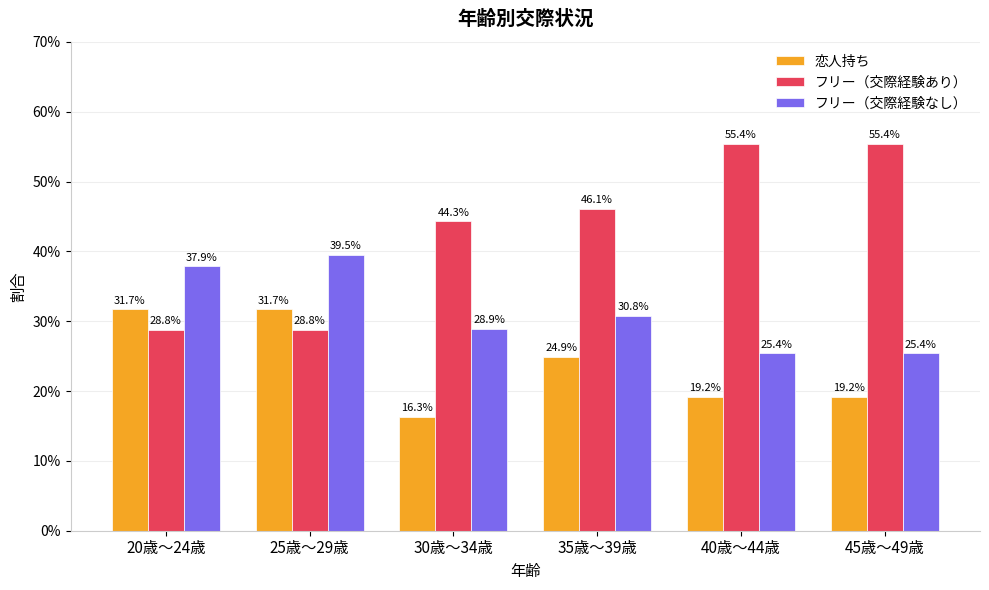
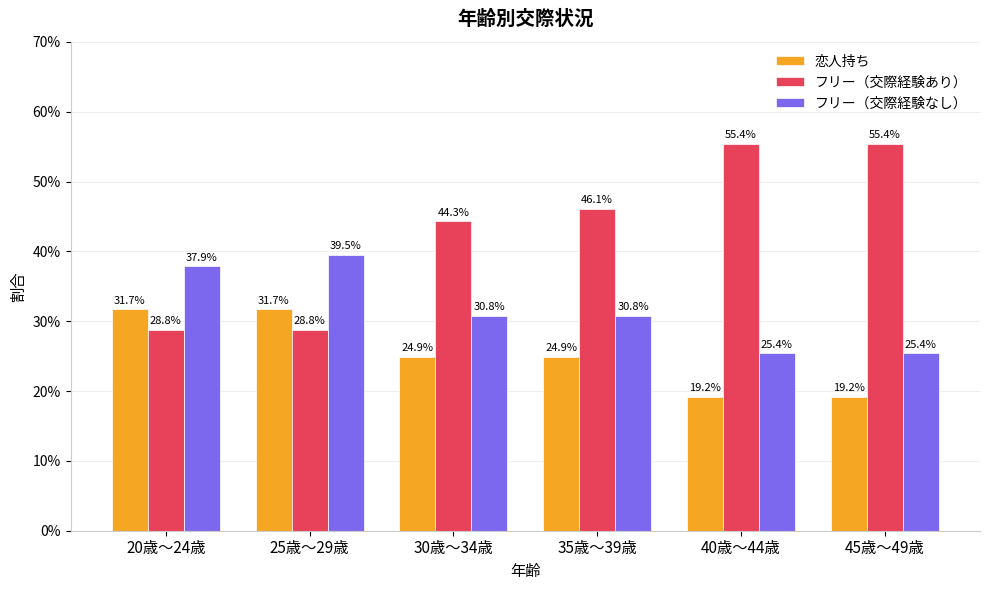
  {
    "恋人持ち": {
      "20歳～24歳": "31.7%",
      "25歳～29歳": "31.7%",
-     "30歳～34歳": "16.3%",
+     "30歳～34歳": "24.9%",
      "35歳～39歳": "24.9%",
      "40歳～44歳": "19.2%",
      "45歳～49歳": "19.2%"
    },
    "フリー（交際経験あり）": {
      "20歳～24歳": "28.8%",
      "25歳～29歳": "28.8%",
      "30歳～34歳": "44.3%",
      "35歳～39歳": "46.1%",
      "40歳～44歳": "55.4%",
      "45歳～49歳": "55.4%"
    },
    "フリー（交際経験なし）": {
      "20歳～24歳": "37.9%",
      "25歳～29歳": "39.5%",
-     "30歳～34歳": "28.9%",
+     "30歳～34歳": "30.8%",
      "35歳～39歳": "30.8%",
      "40歳～44歳": "25.4%",
      "45歳～49歳": "25.4%"
    }
  }
